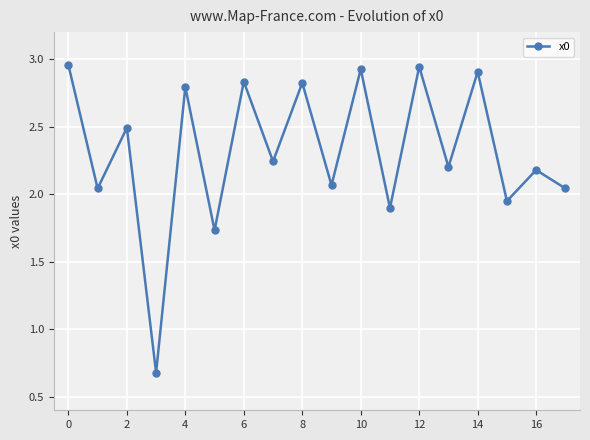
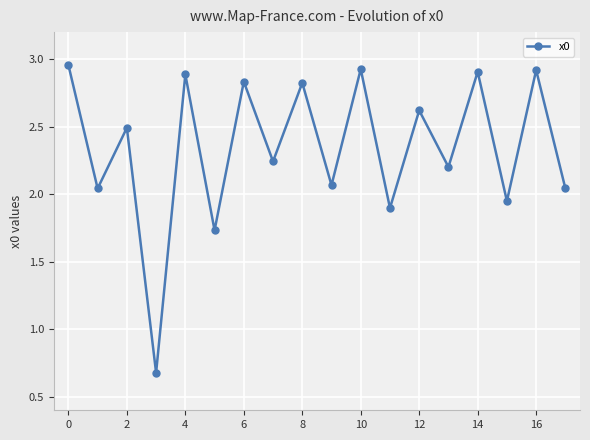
  {
    "0": 2.96,
    "2": 2.49,
-   "4": 2.79,
+   "4": 2.89,
    "6": 2.83,
    "8": 2.82,
    "10": 2.93,
-   "12": 2.94,
+   "12": 2.62,
    "14": 2.91,
-   "16": 2.18
+   "16": 2.92
  }
